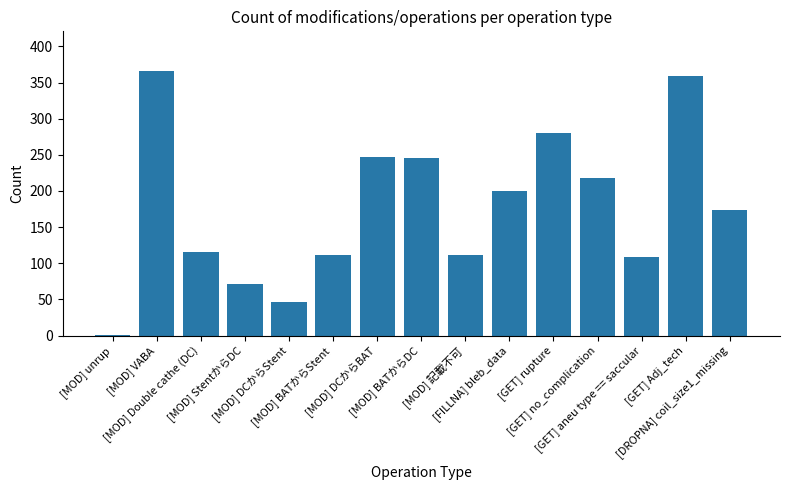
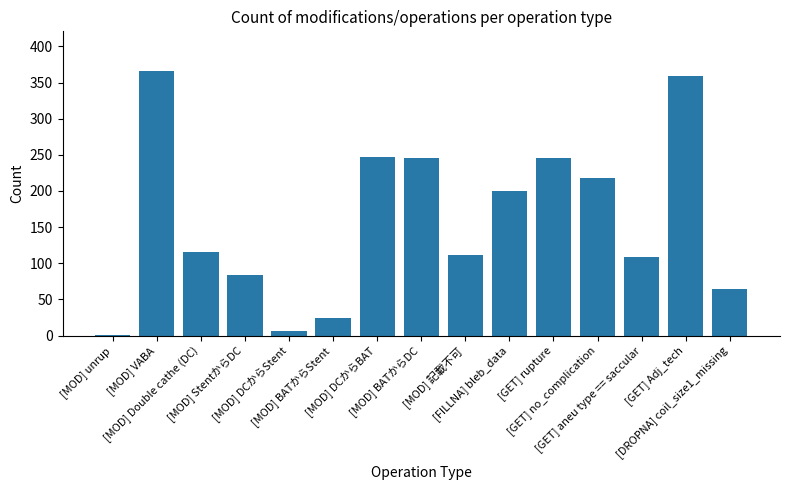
  {
    "[MOD] VABA": 370,
    "[MOD] Double cathe (DC)": 120,
-   "[MOD] StentからDC": 70,
-   "[MOD] DCからStent": 50,
-   "[MOD] BATからStent": 110,
+   "[MOD] StentからDC": 80,
+   "[MOD] DCからStent": 10,
+   "[MOD] BATからStent": 20,
    "[MOD] DCからBAT": 250,
    "[MOD] BATからDC": 250,
    "[MOD] 記載不可": 110,
    "[FILLNA] bleb_data": 200,
-   "[GET] rupture": 280,
+   "[GET] rupture": 250,
    "[GET] no_complication": 220,
    "[GET] aneu type == saccular": 110,
    "[GET] Adj_tech": 360,
-   "[DROPNA] coil_size1_missing": 170
+   "[DROPNA] coil_size1_missing": 60
  }
